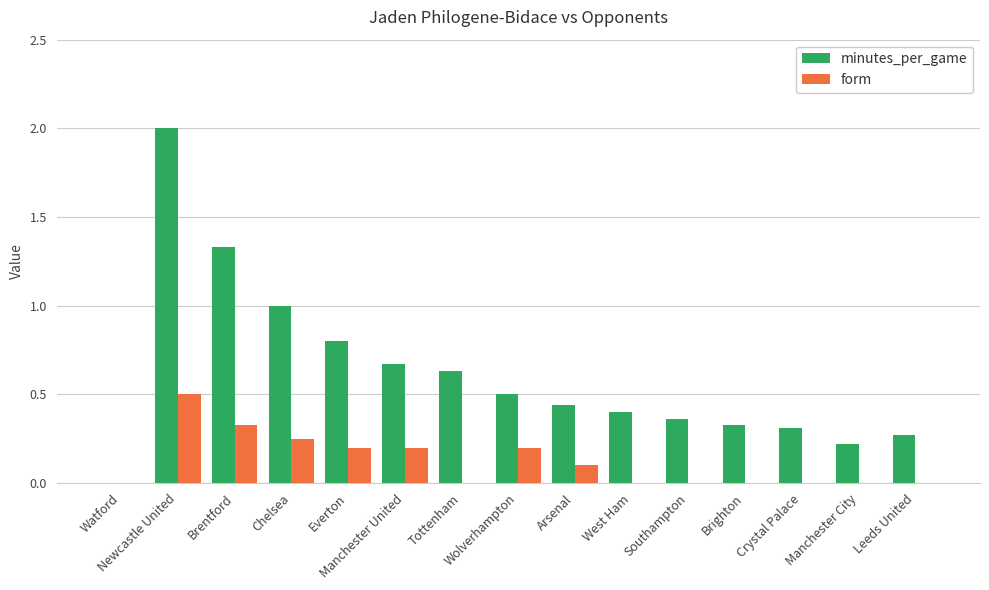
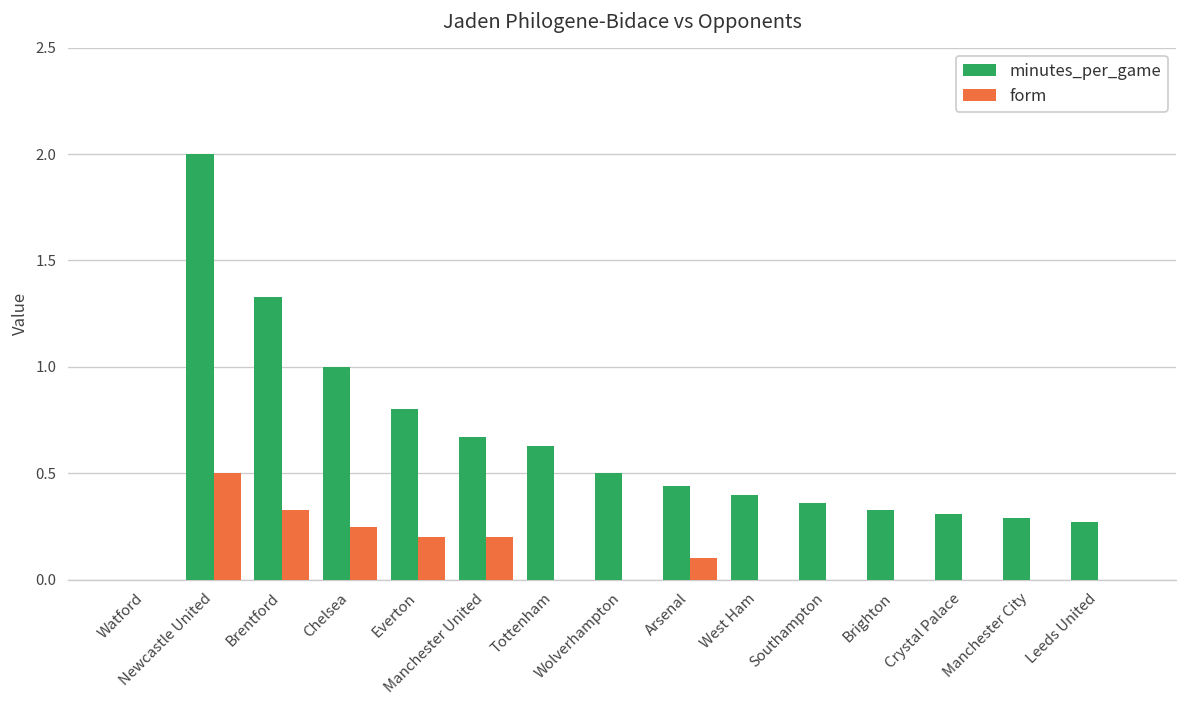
  {
    "minutes_per_game": {
      "Watford": 0.00,
      "Newcastle United": 2.00,
      "Brentford": 1.33,
      "Chelsea": 1.00,
      "Everton": 0.80,
      "Manchester United": 0.67,
      "Tottenham": 0.63,
      "Wolverhampton": 0.50,
      "Arsenal": 0.44,
      "West Ham": 0.40,
      "Southampton": 0.36,
      "Brighton": 0.33,
      "Crystal Palace": 0.31,
-     "Manchester City": 0.22,
+     "Manchester City": 0.29,
      "Leeds United": 0.27
    },
    "form": {
      "Watford": 0.0,
      "Newcastle United": 0.5,
      "Brentford": 0.33,
      "Chelsea": 0.25,
      "Everton": 0.2,
      "Manchester United": 0.2,
      "Tottenham": 0.0,
-     "Wolverhampton": 0.2,
+     "Wolverhampton": 0.0,
      "Arsenal": 0.1,
      "West Ham": 0.0,
      "Southampton": 0.0,
      "Brighton": 0.0,
      "Crystal Palace": 0.0,
      "Manchester City": 0.0,
      "Leeds United": 0.0
    }
  }
